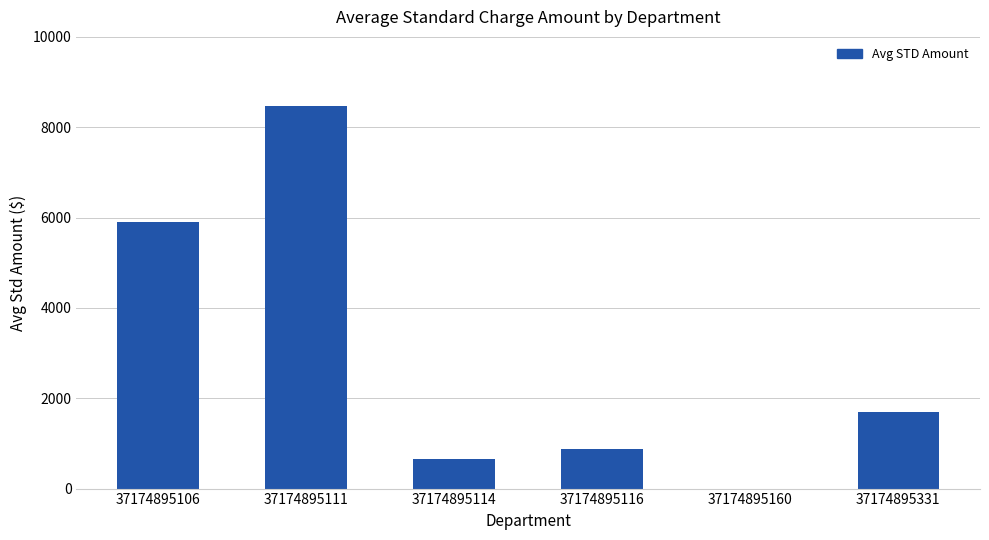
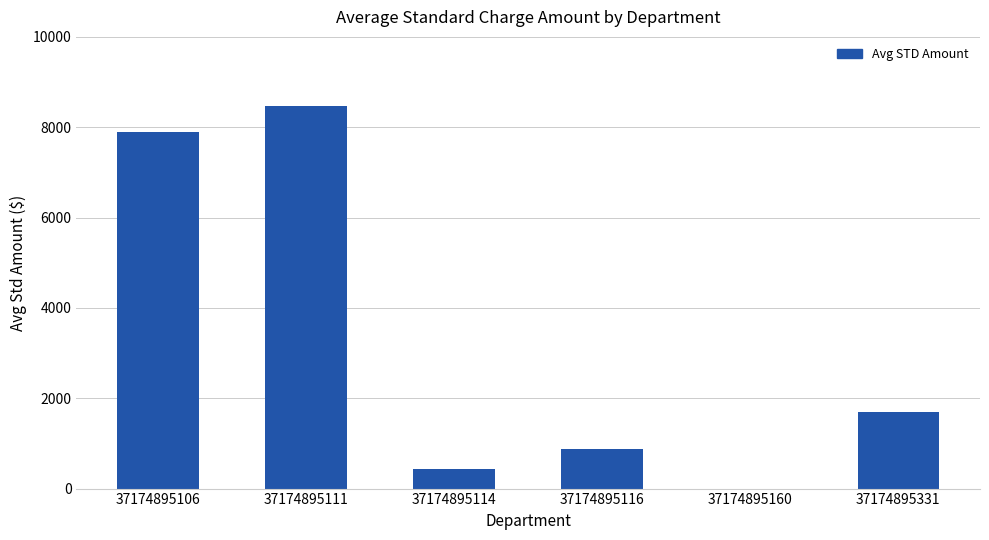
  {
-   "37174895106": 5900,
+   "37174895106": 7900,
    "37174895111": 8500,
-   "37174895114": 600,
+   "37174895114": 400,
    "37174895116": 900,
    "37174895331": 1700
  }
